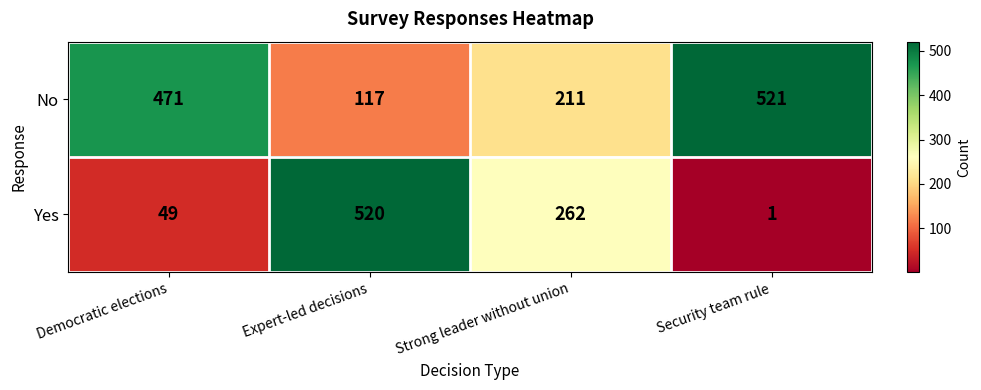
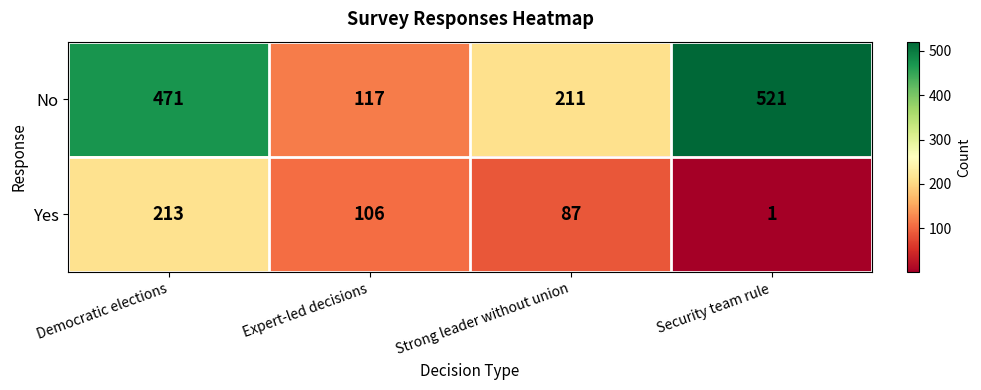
  {
    "No": {
      "Democratic elections": 471,
      "Expert-led decisions": 117,
      "Strong leader without union": 211,
      "Security team rule": 521
    },
    "Yes": {
-     "Democratic elections": 49,
-     "Expert-led decisions": 520,
-     "Strong leader without union": 262,
+     "Democratic elections": 213,
+     "Expert-led decisions": 106,
+     "Strong leader without union": 87,
      "Security team rule": 1
    }
  }
